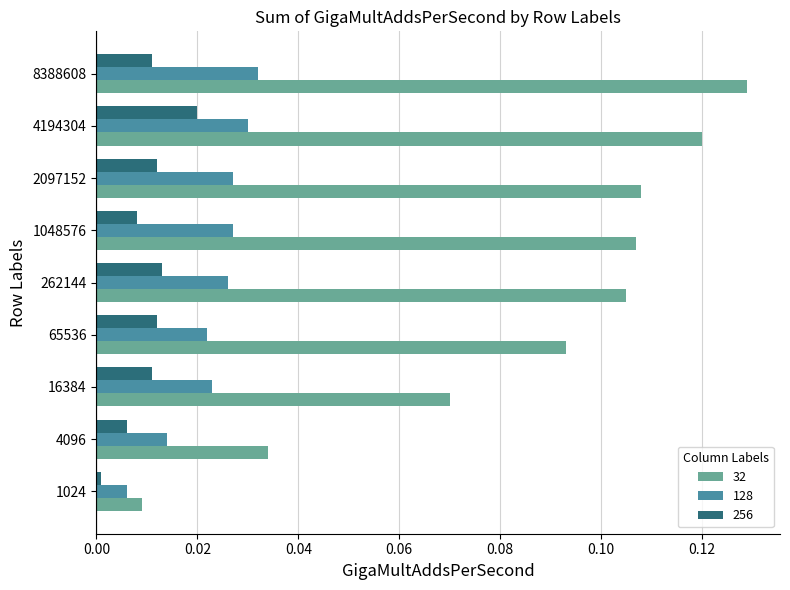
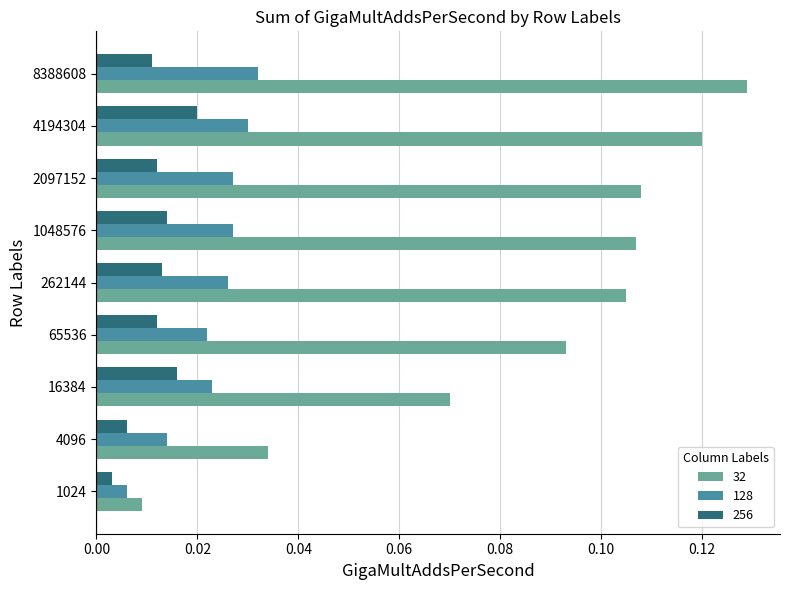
  {
    "256": {
      "8388608": 0.011,
      "4194304": 0.020,
      "2097152": 0.012,
-     "1048576": 0.008,
+     "1048576": 0.014,
      "262144": 0.013,
      "65536": 0.012,
-     "16384": 0.011,
+     "16384": 0.016,
      "4096": 0.006,
-     "1024": 0.001
+     "1024": 0.003
    }
  }
